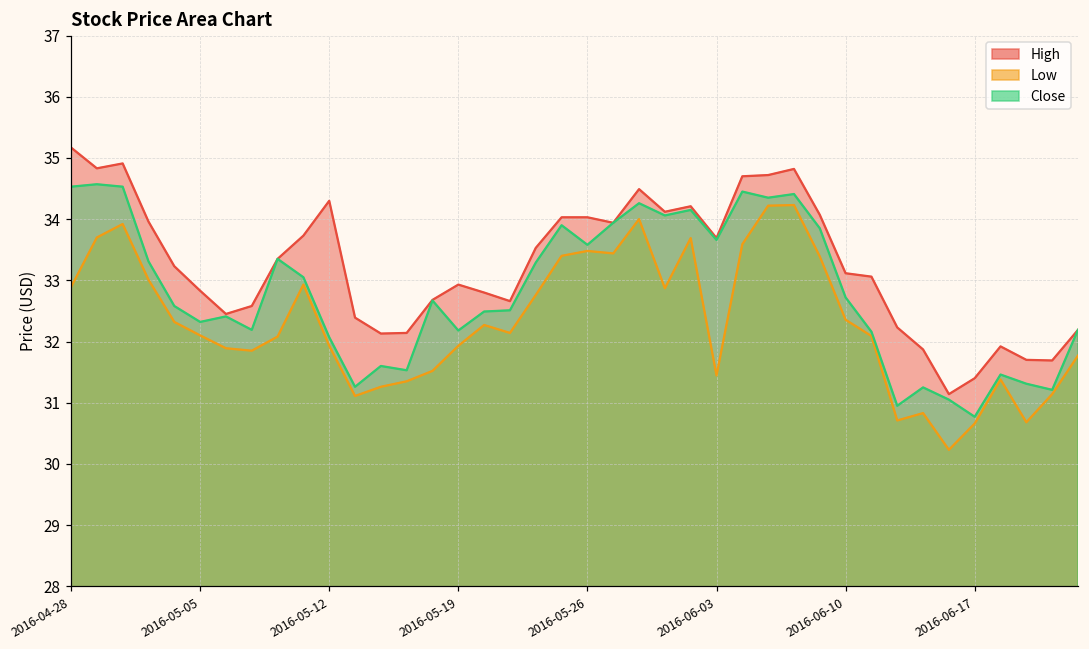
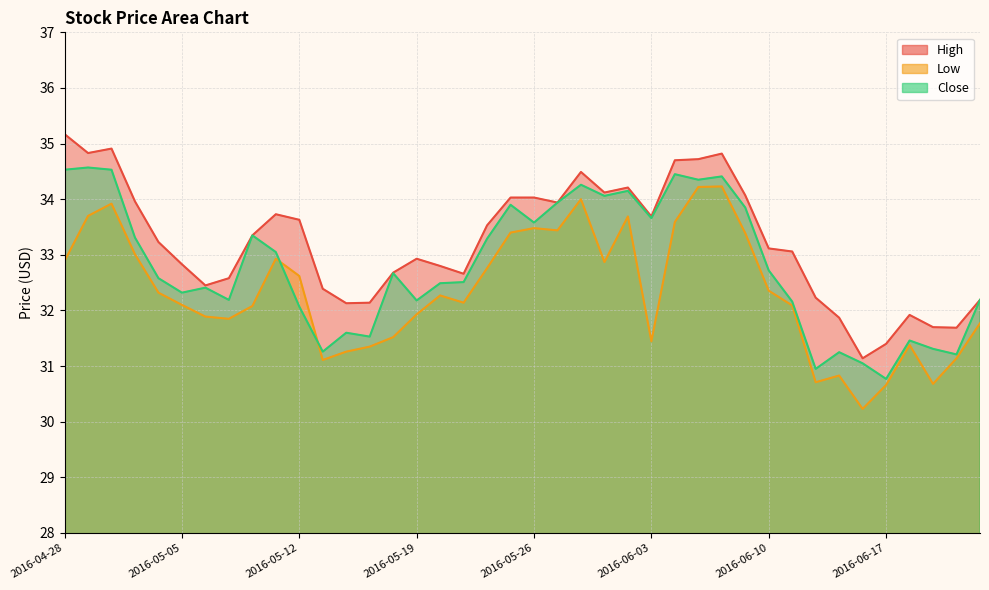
  {
    "High": {
      "2016-04-28": 35.2,
      "2016-05-05": 32.8,
-     "2016-05-12": 34.3,
+     "2016-05-12": 33.6,
      "2016-05-19": 32.9,
      "2016-05-26": 34.0,
      "2016-06-10": 33.1,
      "2016-06-17": 31.4
    },
    "Low": {
      "2016-04-28": 32.9,
      "2016-05-05": 32.1,
-     "2016-05-12": 31.9,
+     "2016-05-12": 32.6,
      "2016-05-19": 31.9,
      "2016-05-26": 33.5,
      "2016-06-03": 31.4,
      "2016-06-10": 32.4,
      "2016-06-17": 30.7
    },
    "Close": {
      "2016-04-28": 34.5,
      "2016-05-05": 32.3,
      "2016-05-12": 32.1,
      "2016-05-19": 32.2,
      "2016-05-26": 33.6,
      "2016-06-10": 32.7,
      "2016-06-17": 30.8
    }
  }
